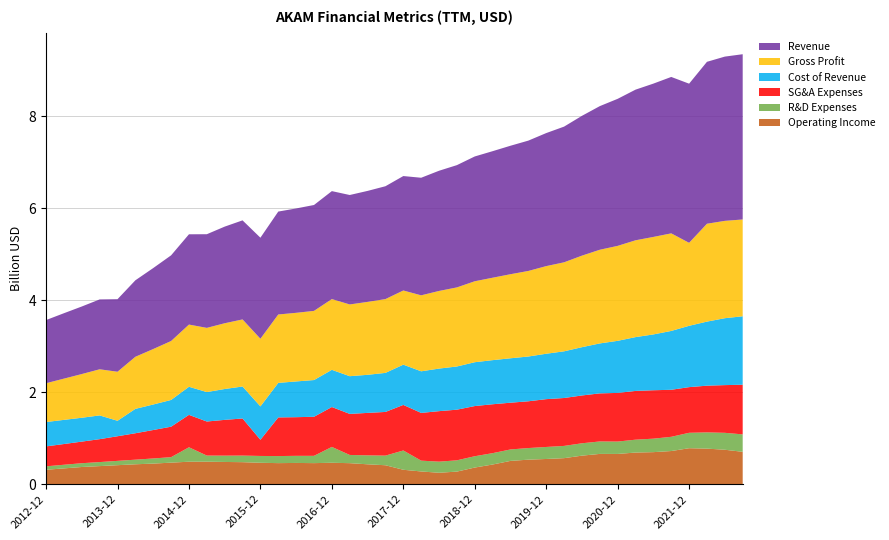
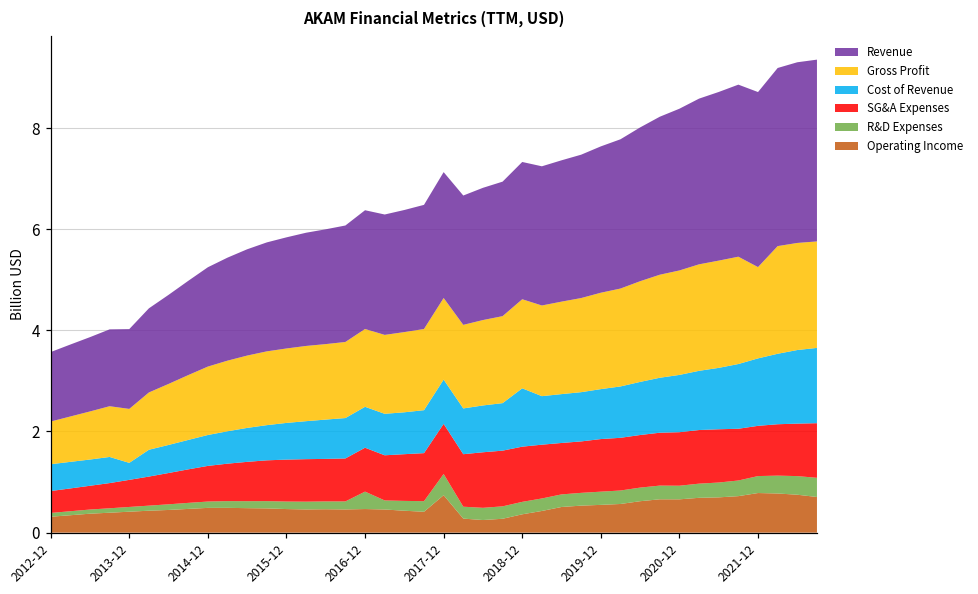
  {
    "Operating Income": {
      "2012-12": 0.3,
      "2013-12": 0.4,
      "2014-12": 0.5,
      "2015-12": 0.5,
      "2016-12": 0.5,
-     "2017-12": 0.3,
+     "2017-12": 0.7,
      "2018-12": 0.4,
      "2019-12": 0.5,
      "2020-12": 0.7,
      "2021-12": 0.8
    },
    "R&D Expenses": {
      "2012-12": 0.1,
      "2013-12": 0.1,
-     "2014-12": 0.3,
+     "2014-12": 0.1,
      "2015-12": 0.1,
      "2016-12": 0.3,
      "2017-12": 0.4,
      "2018-12": 0.2,
      "2019-12": 0.3,
      "2020-12": 0.3,
      "2021-12": 0.3
    },
    "SG&A Expenses": {
      "2012-12": 0.4,
      "2013-12": 0.5,
      "2014-12": 0.7,
-     "2015-12": 0.4,
+     "2015-12": 0.8,
      "2016-12": 0.9,
      "2017-12": 1.0,
      "2018-12": 1.1,
      "2019-12": 1.0,
      "2020-12": 1.1,
      "2021-12": 1.0
    },
    "Cost of Revenue": {
      "2012-12": 0.5,
      "2013-12": 0.3,
      "2014-12": 0.6,
      "2015-12": 0.7,
      "2016-12": 0.8,
      "2017-12": 0.9,
-     "2018-12": 1.0,
+     "2018-12": 1.2,
      "2019-12": 1.0,
      "2020-12": 1.1,
      "2021-12": 1.3
    },
    "Gross Profit": {
      "2012-12": 0.8,
      "2013-12": 1.1,
      "2014-12": 1.4,
      "2015-12": 1.5,
      "2016-12": 1.5,
      "2017-12": 1.6,
      "2018-12": 1.8,
      "2019-12": 1.9,
      "2020-12": 2.1,
      "2021-12": 1.8
    },
    "Revenue": {
      "2012-12": 1.4,
      "2013-12": 1.6,
      "2014-12": 2.0,
      "2015-12": 2.2,
      "2016-12": 2.3,
      "2017-12": 2.5,
      "2018-12": 2.7,
      "2019-12": 2.9,
      "2020-12": 3.2,
      "2021-12": 3.5
    }
  }
